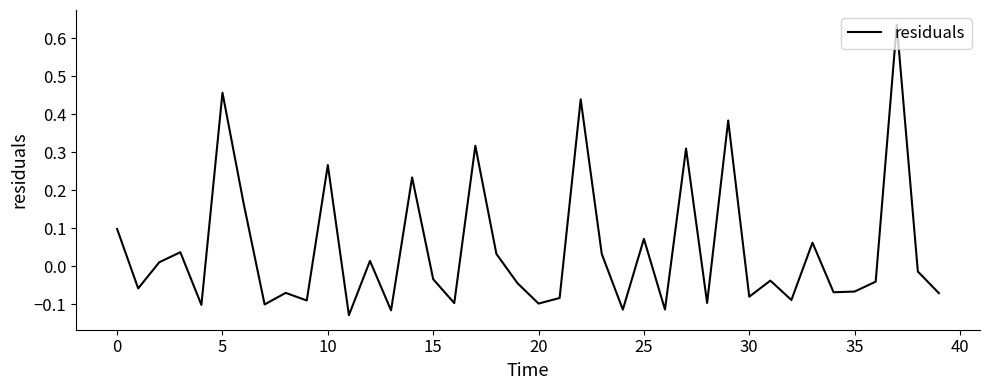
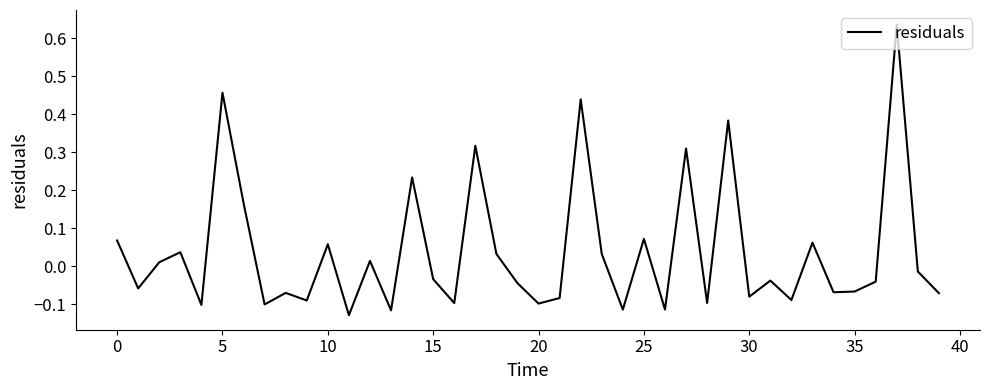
  {
-   "0": 0.10,
+   "0": 0.07,
    "5": 0.46,
-   "10": 0.27,
+   "10": 0.06,
    "15": -0.03,
    "20": -0.10,
    "25": 0.07,
    "30": -0.08,
    "35": -0.07
  }
